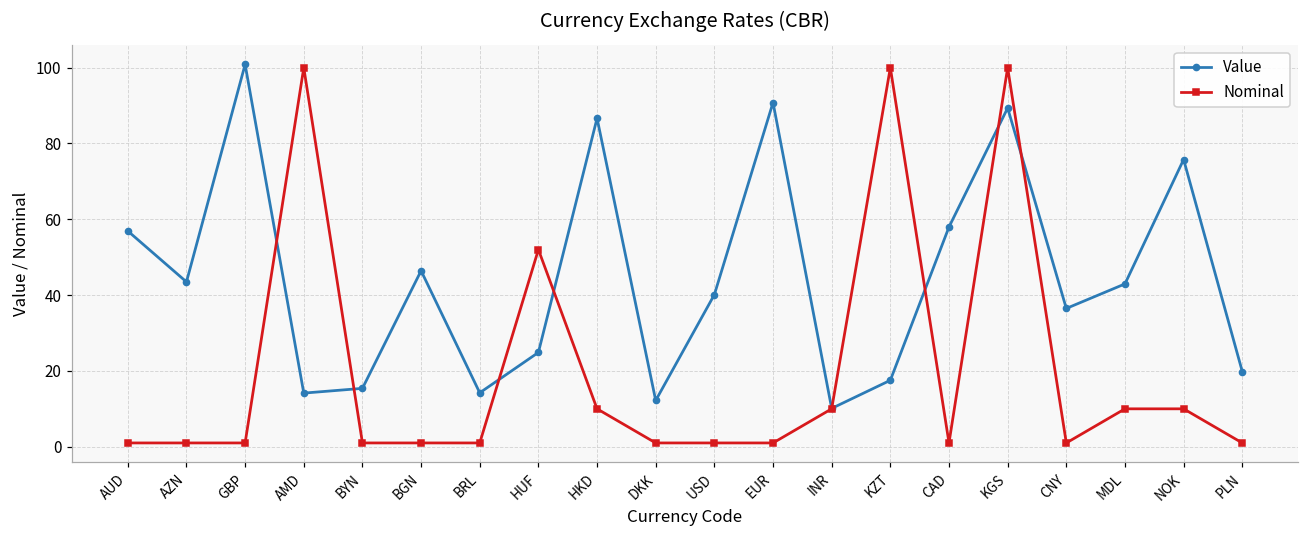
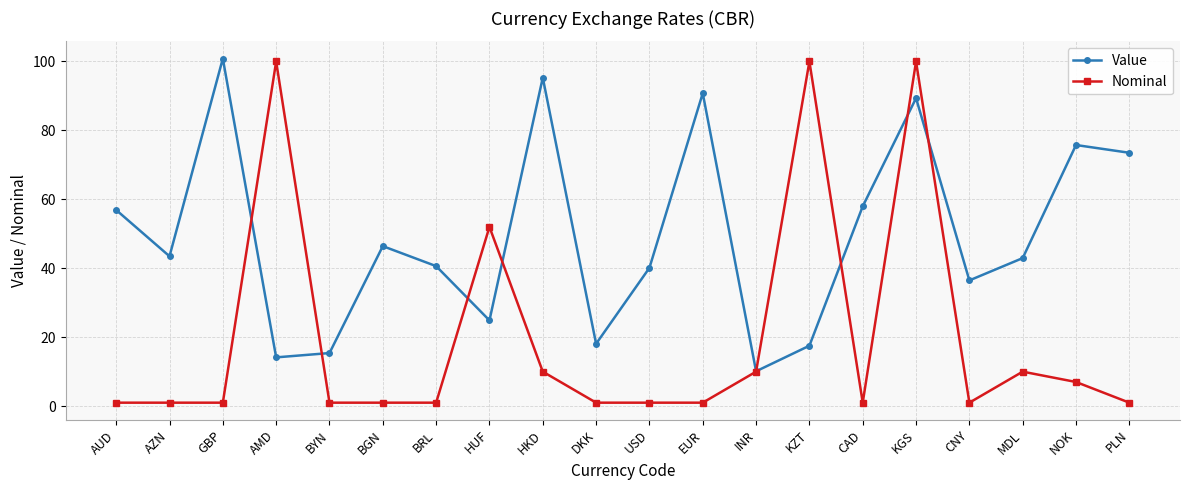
  {
    "Value": {
      "AUD": 57,
      "AZN": 43,
      "GBP": 101,
      "AMD": 14,
      "BYN": 15,
      "BGN": 46,
-     "BRL": 14,
+     "BRL": 41,
      "HUF": 25,
-     "HKD": 87,
-     "DKK": 12,
+     "HKD": 95,
+     "DKK": 18,
      "USD": 40,
      "EUR": 91,
      "KZT": 18,
      "CAD": 58,
      "KGS": 89,
      "CNY": 36,
      "MDL": 43,
      "NOK": 76,
-     "PLN": 20
+     "PLN": 74
    },
    "Nominal": {
      "AUD": 1,
      "AZN": 1,
      "GBP": 1,
      "AMD": 100,
      "BYN": 1,
      "BGN": 1,
      "BRL": 1,
      "HUF": 52,
      "HKD": 10,
      "DKK": 1,
      "USD": 1,
      "EUR": 1,
      "KZT": 100,
      "CAD": 1,
      "KGS": 100,
      "CNY": 1,
      "MDL": 10,
-     "NOK": 10,
+     "NOK": 7,
      "PLN": 1
    }
  }
